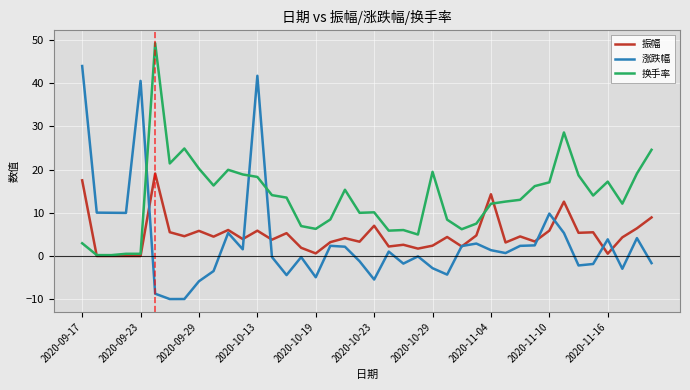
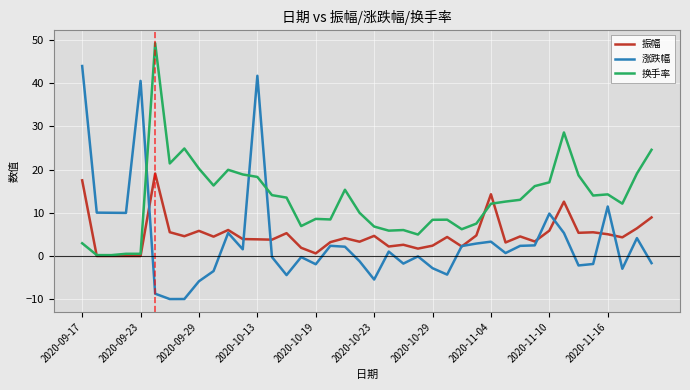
  {
    "振幅": {
      "2020-09-17": 18,
      "2020-09-29": 6,
-     "2020-10-13": 6,
+     "2020-10-13": 4,
      "2020-10-19": 1,
-     "2020-10-23": 7,
+     "2020-10-23": 5,
      "2020-10-29": 2,
      "2020-11-04": 14,
      "2020-11-10": 6,
-     "2020-11-16": 1
+     "2020-11-16": 5
    },
    "涨跌幅": {
      "2020-09-17": 44,
      "2020-09-23": 41,
      "2020-09-29": -6,
      "2020-10-13": 42,
-     "2020-10-19": -5,
+     "2020-10-19": -2,
      "2020-10-23": -5,
      "2020-10-29": -3,
-     "2020-11-04": 1,
+     "2020-11-04": 3,
      "2020-11-10": 10,
-     "2020-11-16": 4
+     "2020-11-16": 11
    },
    "换手率": {
      "2020-09-17": 3,
      "2020-09-29": 20,
      "2020-10-13": 18,
-     "2020-10-19": 6,
-     "2020-10-23": 10,
-     "2020-10-29": 19,
+     "2020-10-19": 9,
+     "2020-10-23": 7,
+     "2020-10-29": 8,
      "2020-11-04": 12,
      "2020-11-10": 17,
-     "2020-11-16": 17
+     "2020-11-16": 14
    }
  }
